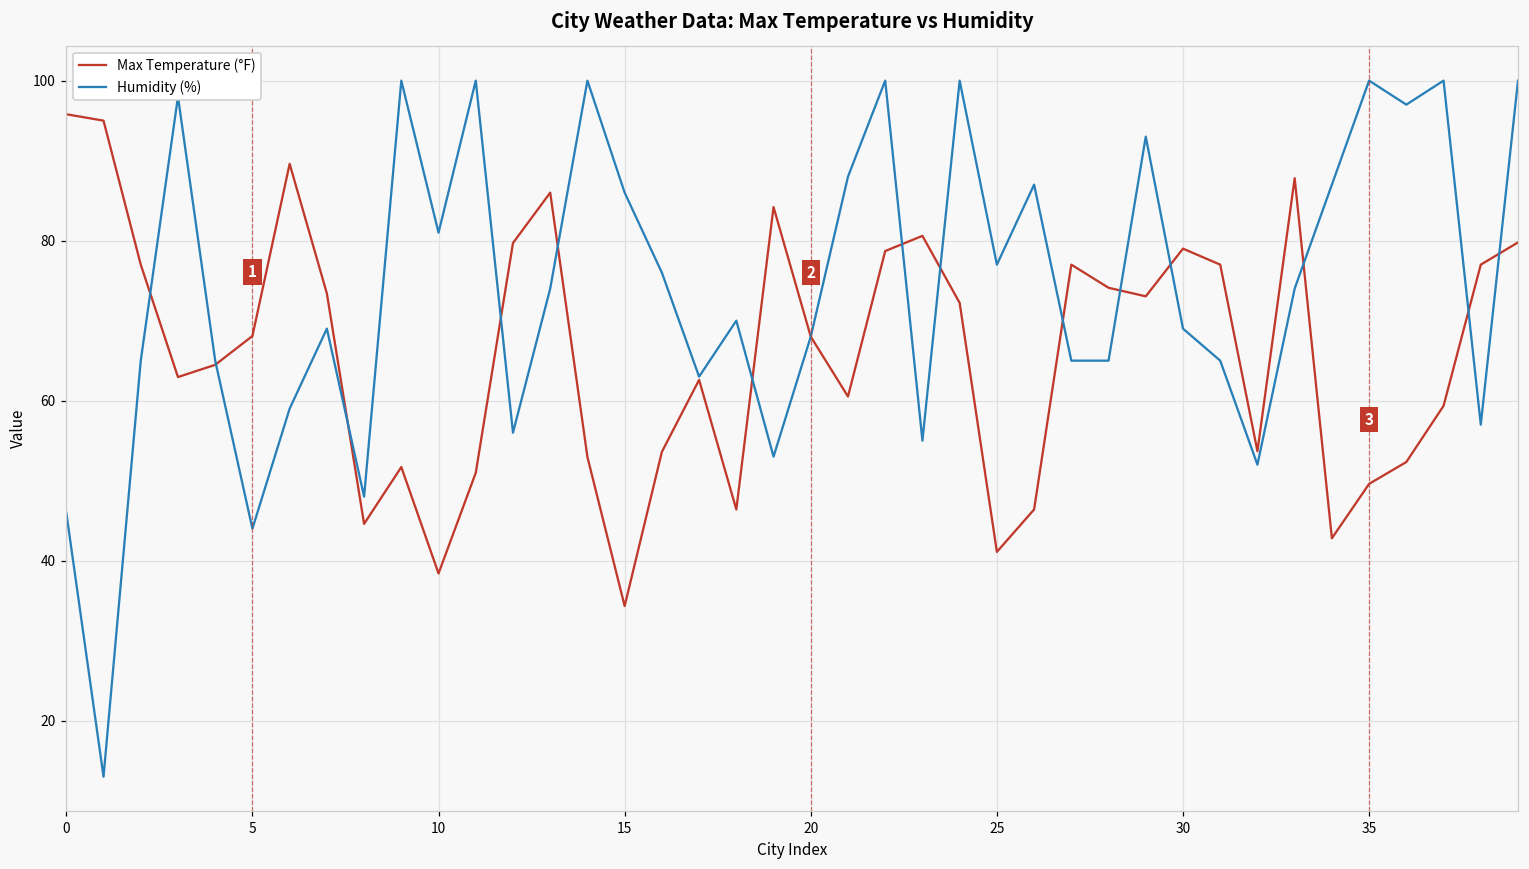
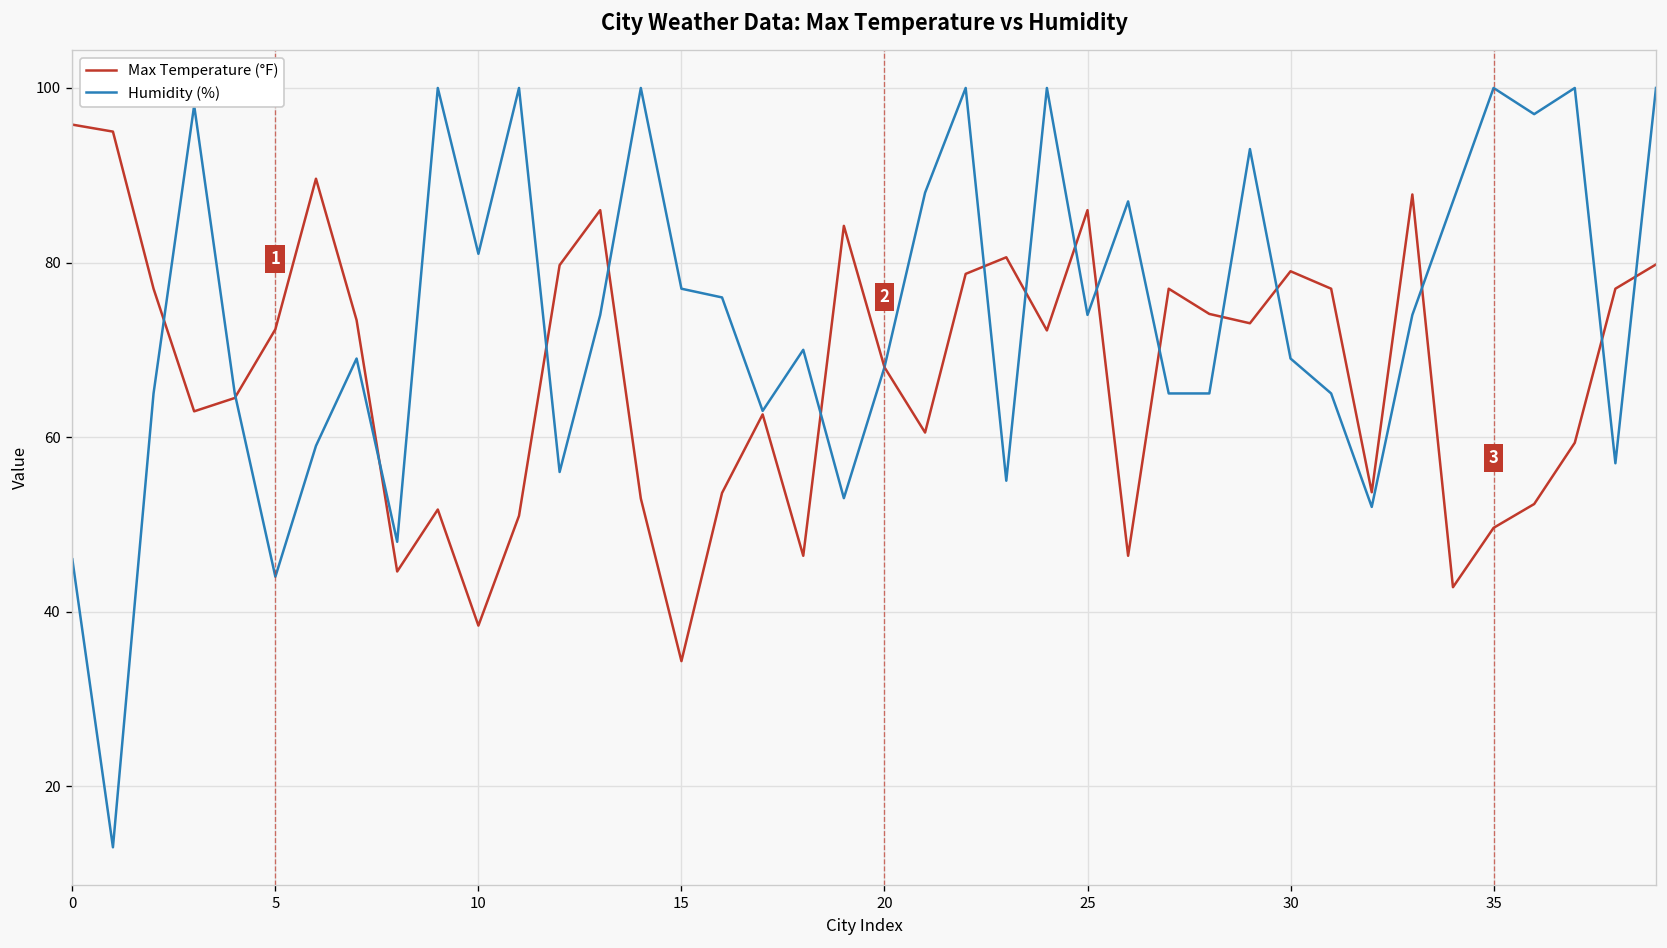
  {
    "Max Temperature (°F)": {
      "0": 96,
-     "5": 68,
+     "5": 72,
      "10": 38,
      "15": 34,
-     "25": 41,
+     "25": 86,
      "30": 79,
      "35": 50
    },
    "Humidity (%)": {
      "0": 46,
      "5": 44,
      "10": 81,
-     "15": 86,
-     "25": 77,
+     "15": 77,
+     "25": 74,
      "30": 69,
      "35": 100
    }
  }
